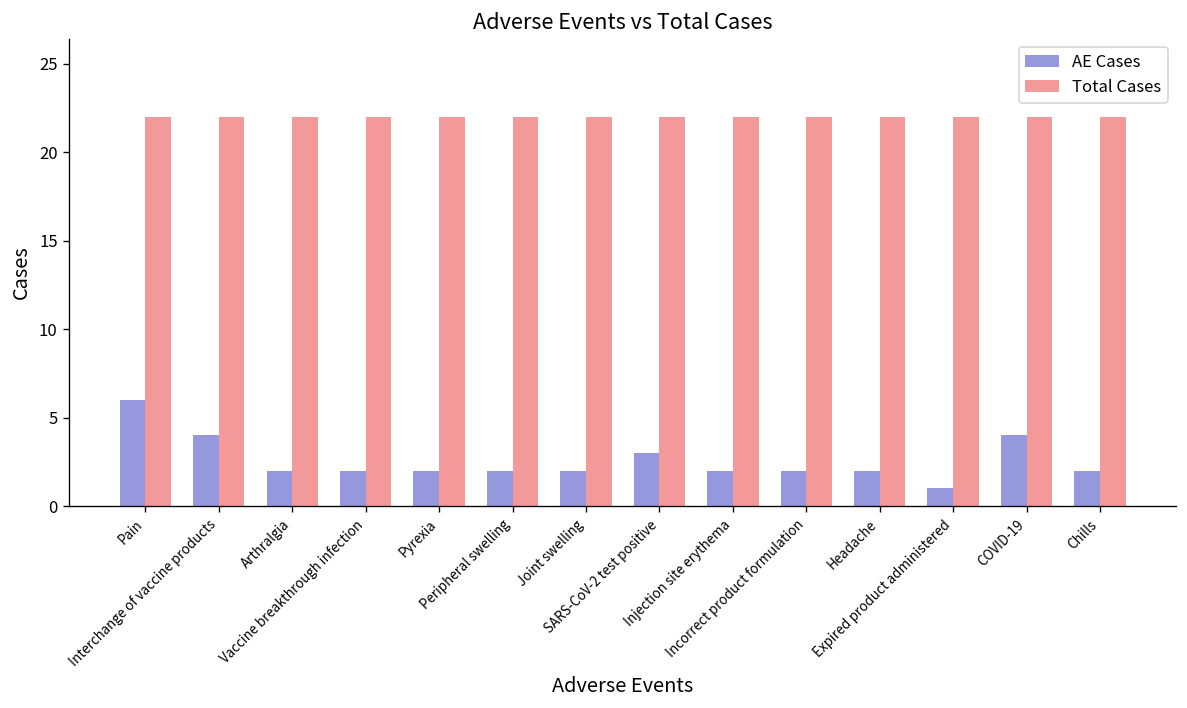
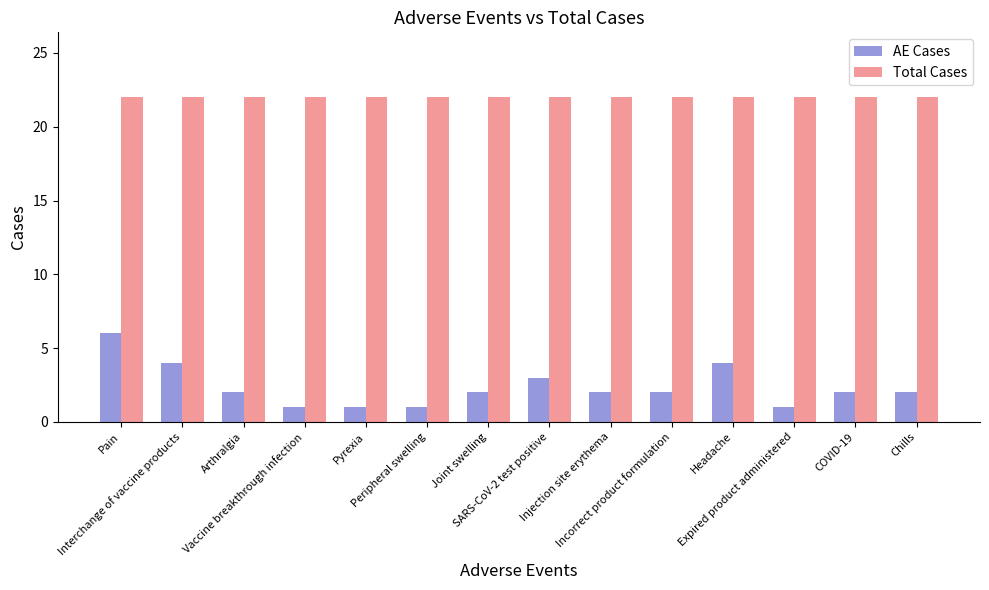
  {
    "AE Cases": {
      "Pain": 6,
      "Interchange of vaccine products": 4,
      "Arthralgia": 2,
-     "Vaccine breakthrough infection": 2,
-     "Pyrexia": 2,
-     "Peripheral swelling": 2,
+     "Vaccine breakthrough infection": 1,
+     "Pyrexia": 1,
+     "Peripheral swelling": 1,
      "Joint swelling": 2,
      "SARS-CoV-2 test positive": 3,
      "Injection site erythema": 2,
      "Incorrect product formulation": 2,
-     "Headache": 2,
+     "Headache": 4,
      "Expired product administered": 1,
-     "COVID-19": 4,
+     "COVID-19": 2,
      "Chills": 2
    },
    "Total Cases": {
      "Pain": 22,
      "Interchange of vaccine products": 22,
      "Arthralgia": 22,
      "Vaccine breakthrough infection": 22,
      "Pyrexia": 22,
      "Peripheral swelling": 22,
      "Joint swelling": 22,
      "SARS-CoV-2 test positive": 22,
      "Injection site erythema": 22,
      "Incorrect product formulation": 22,
      "Headache": 22,
      "Expired product administered": 22,
      "COVID-19": 22,
      "Chills": 22
    }
  }
